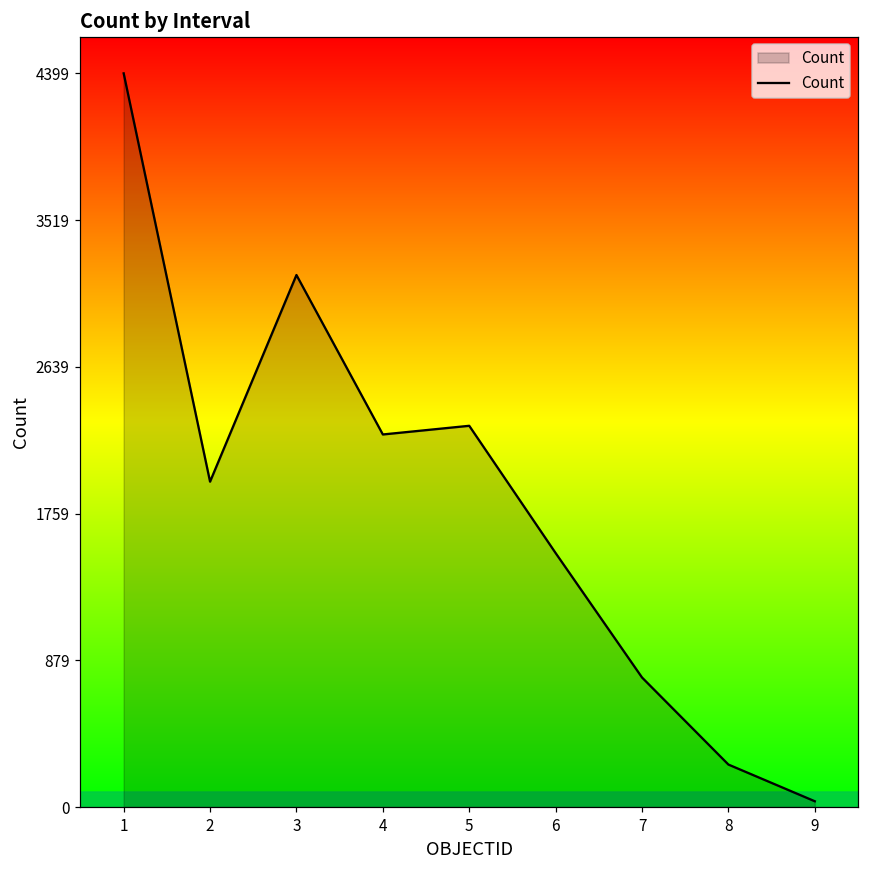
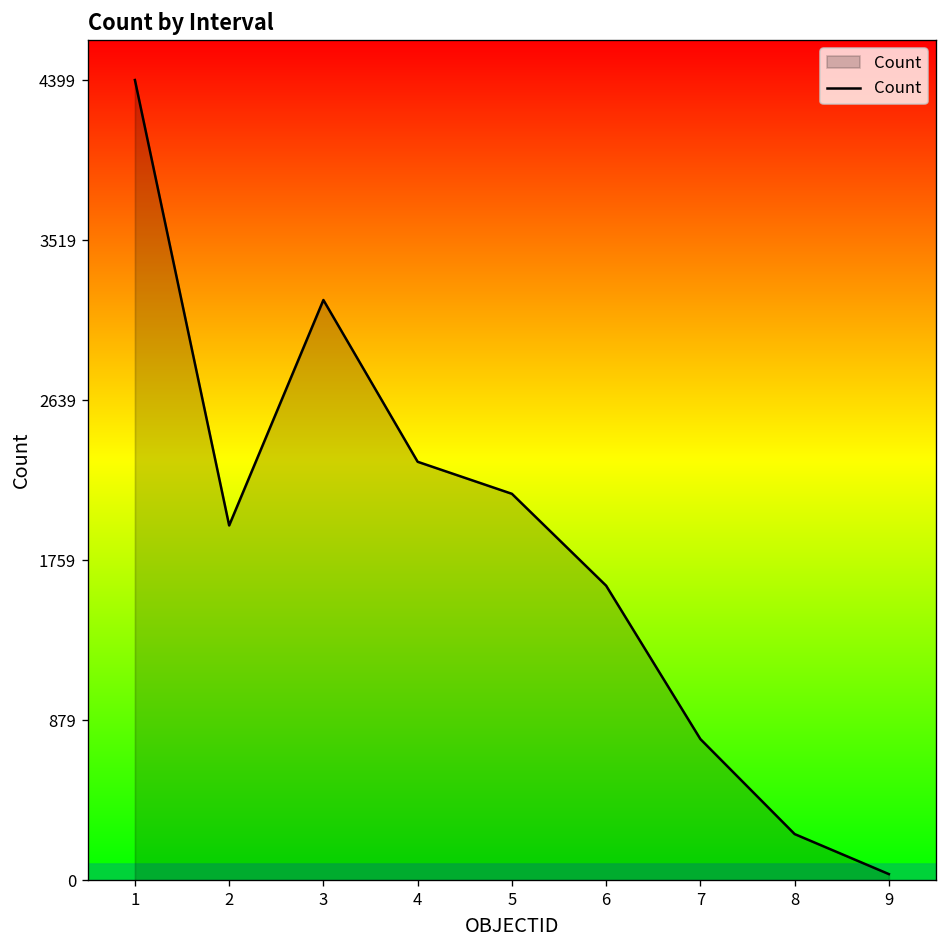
  {
    "1": 4400,
    "2": 1950,
    "3": 3190,
-   "4": 2230,
-   "5": 2290,
-   "6": 1520,
+   "4": 2300,
+   "5": 2130,
+   "6": 1620,
    "7": 780,
    "8": 260
  }
